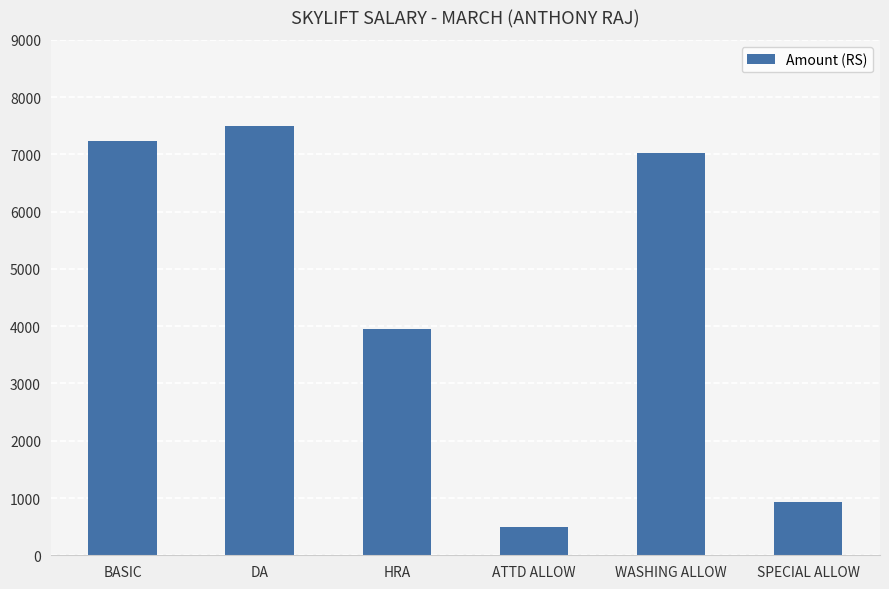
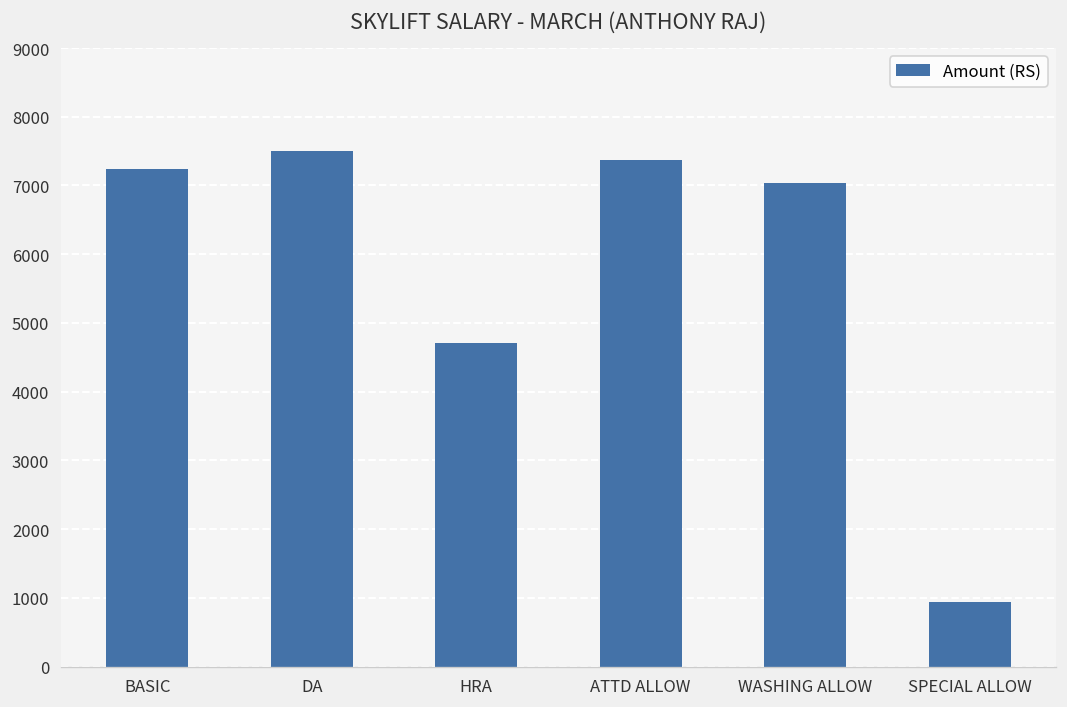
  {
    "BASIC": 7200,
    "DA": 7500,
-   "HRA": 4000,
-   "ATTD ALLOW": 500,
+   "HRA": 4700,
+   "ATTD ALLOW": 7400,
    "WASHING ALLOW": 7000,
    "SPECIAL ALLOW": 900
  }
